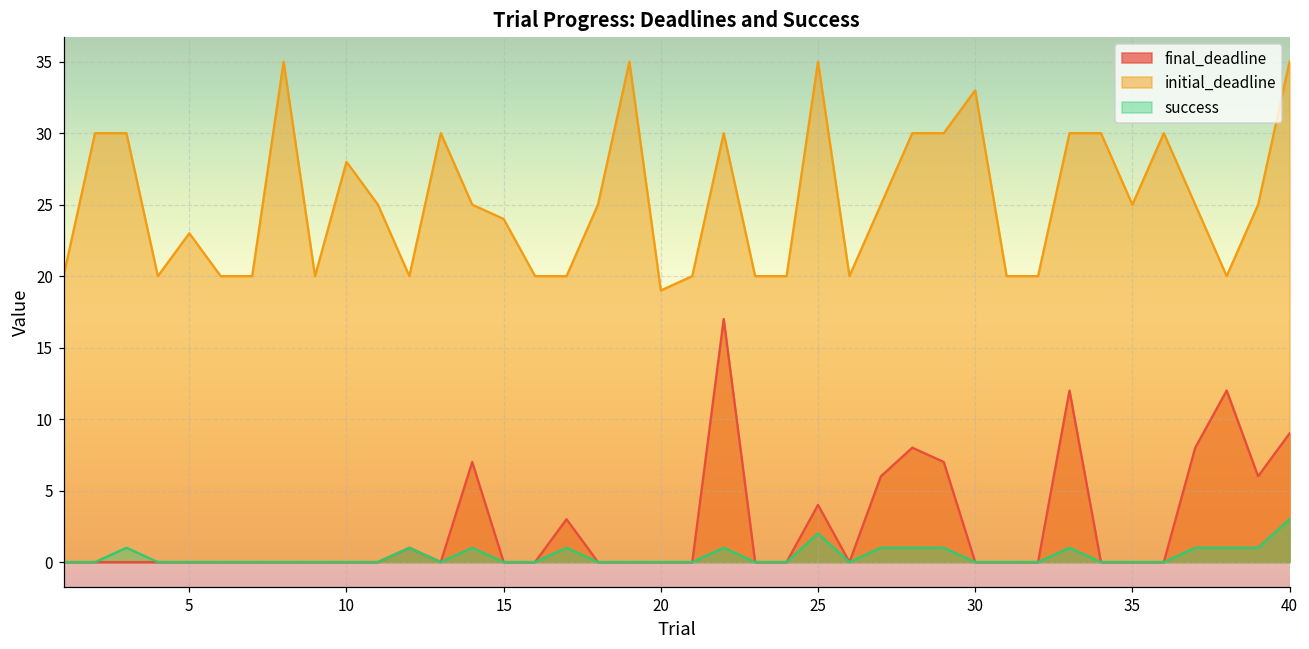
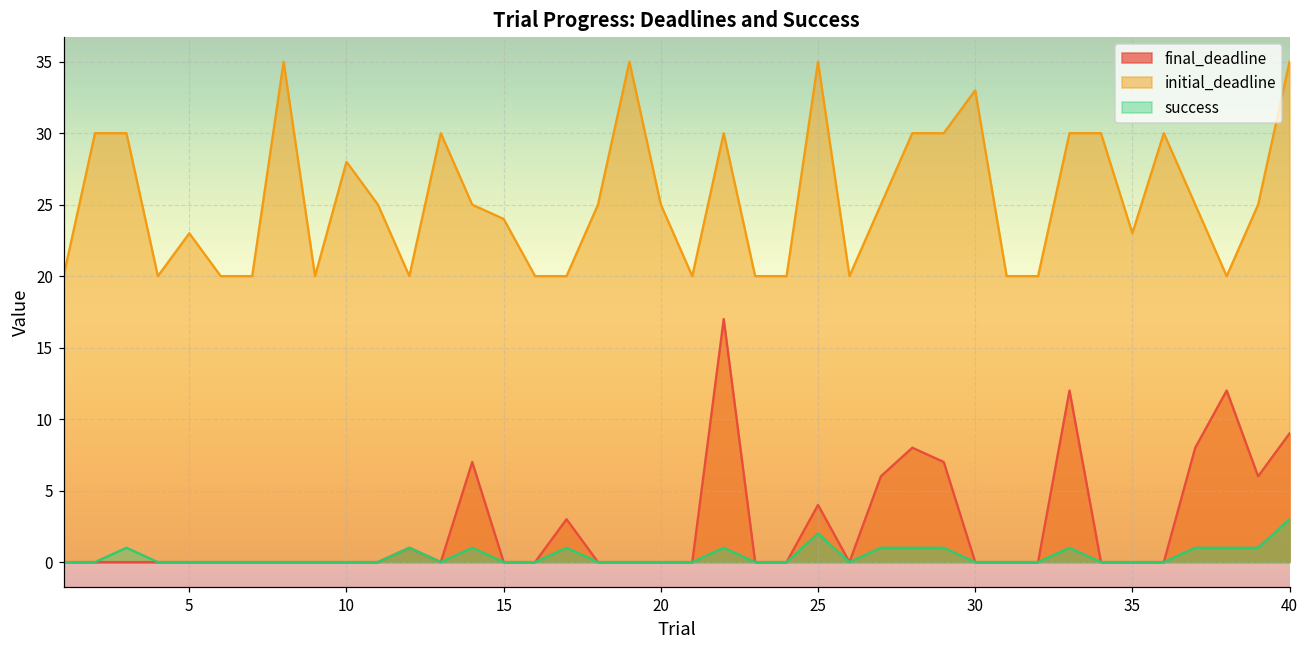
  {
    "final_deadline": {
      "25": 4,
      "40": 9
    },
    "initial_deadline": {
      "5": 23,
      "10": 28,
      "15": 24,
-     "20": 19,
+     "20": 25,
      "25": 35,
      "30": 33,
-     "35": 25,
+     "35": 23,
      "40": 35
    },
    "success": {
      "25": 2,
      "40": 3
    }
  }
